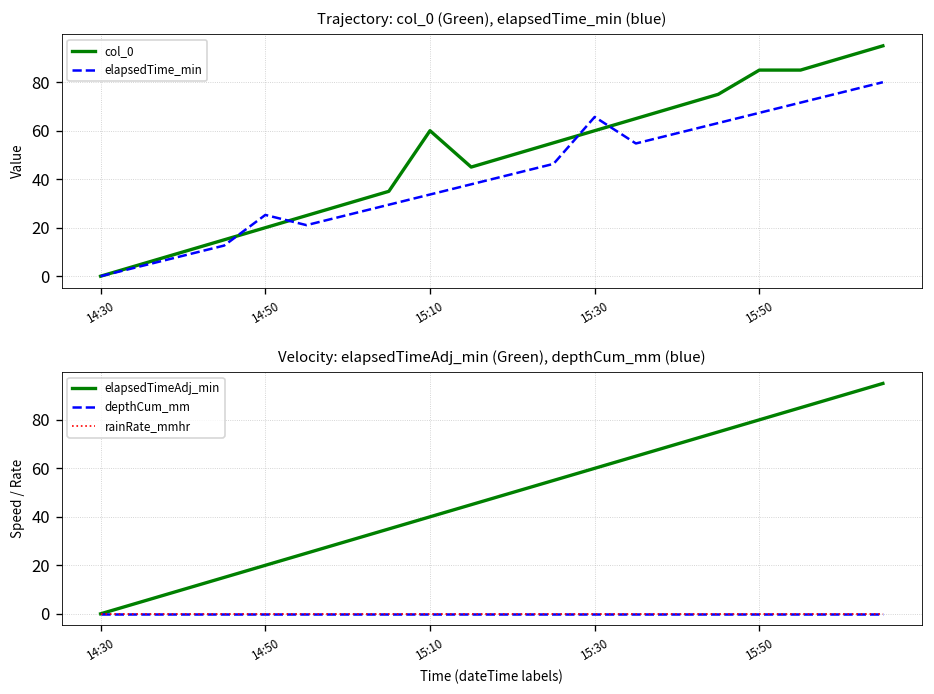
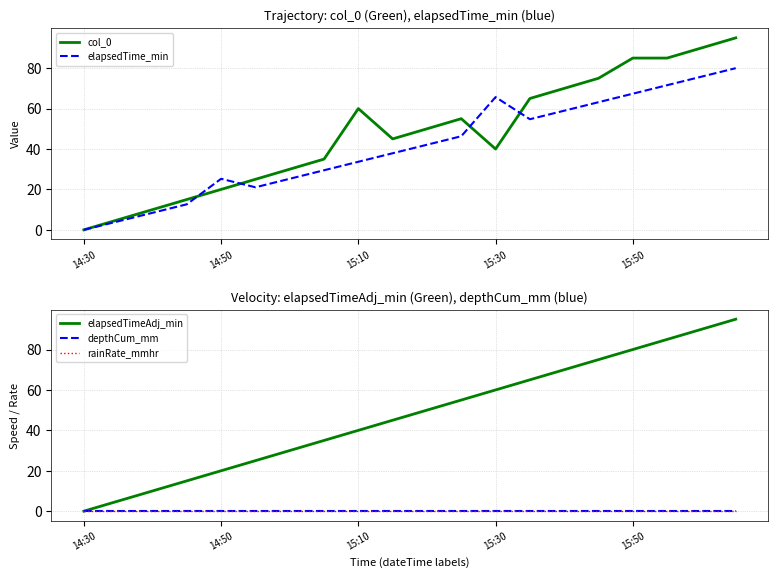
  {
    "Trajectory: col_0 (Green), elapsedTime_min (blue)": {
      "col_0": {
        "14:50": 20,
        "15:10": 60,
-       "15:30": 60,
+       "15:30": 40,
        "15:50": 85
      },
      "elapsedTime_min": {
        "14:50": 25,
        "15:10": 34,
        "15:30": 66,
        "15:50": 67
      }
    },
    "Velocity: elapsedTimeAdj_min (Green), depthCum_mm (blue)": {
      "elapsedTimeAdj_min": {
        "14:50": 20,
        "15:10": 40,
        "15:30": 60,
        "15:50": 80
      },
      "rainRate_mmhr": {
        "14:50": 0,
        "15:10": 0,
        "15:30": 0,
        "15:50": 0
      }
    }
  }
